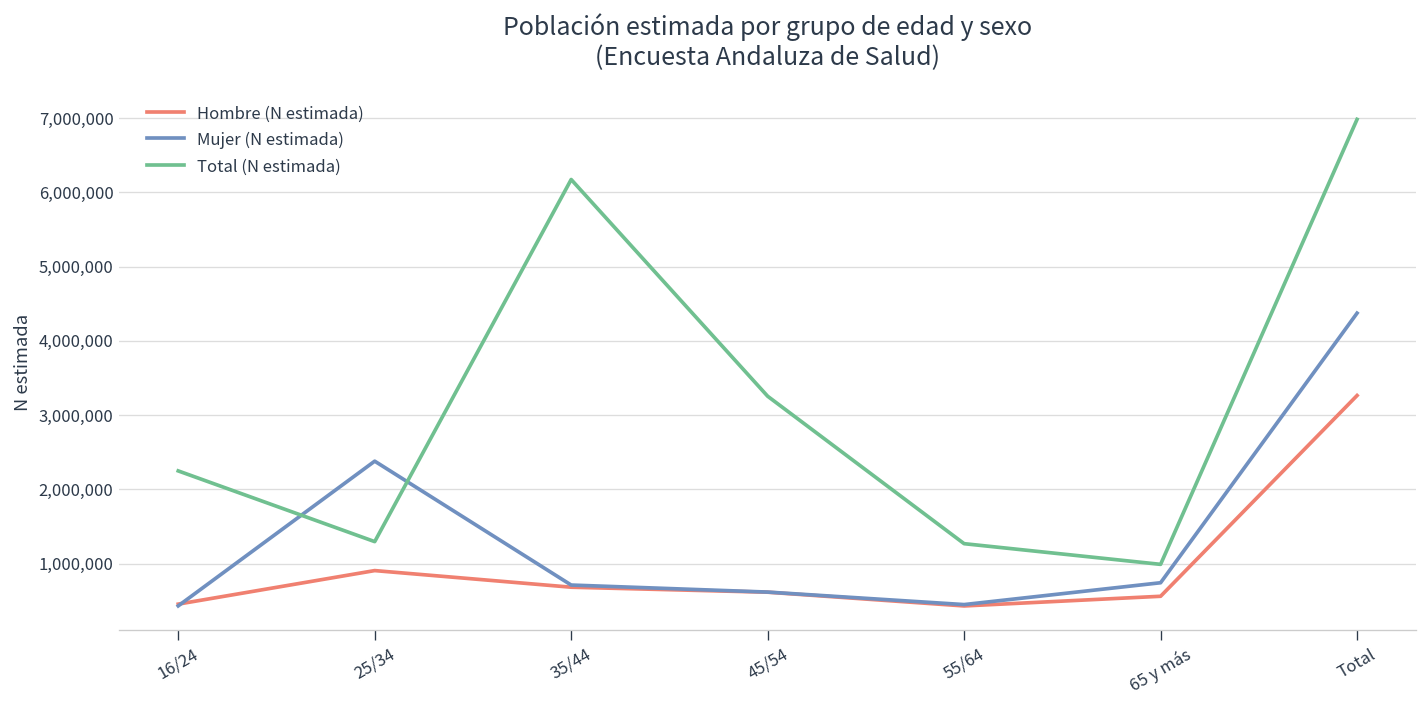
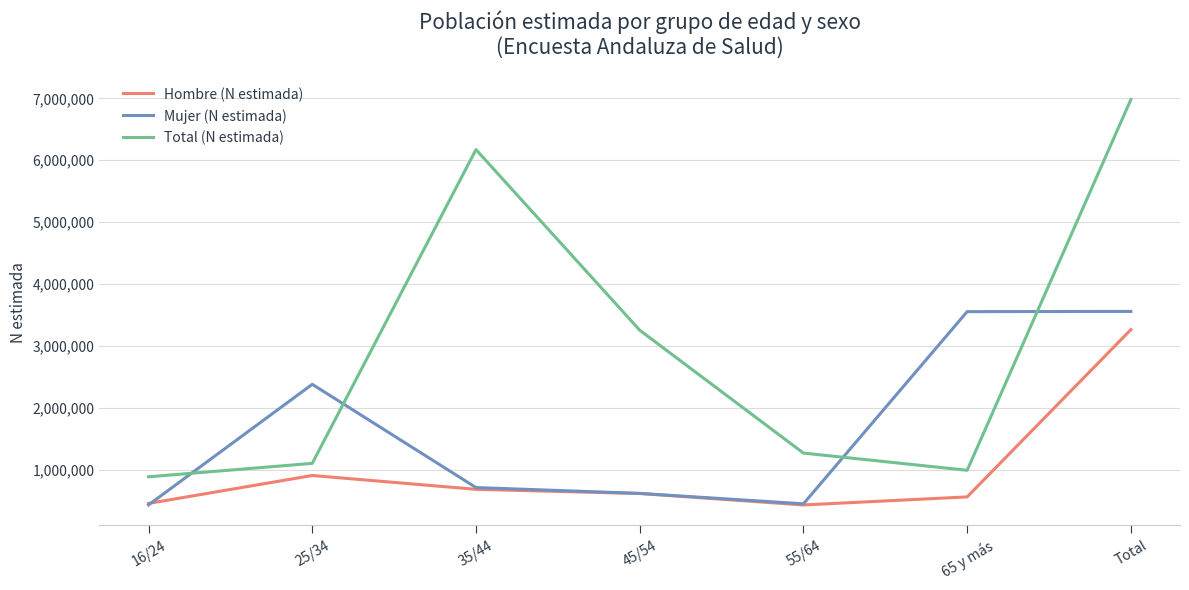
  {
    "Hombre (N estimada)": {
      "25/34": "900,000",
      "65 y más": "600,000",
      "Total": "3,300,000"
    },
    "Mujer (N estimada)": {
      "25/34": "2,400,000",
-     "65 y más": "700,000",
-     "Total": "4,400,000"
+     "65 y más": "3,600,000",
+     "Total": "3,600,000"
    },
    "Total (N estimada)": {
-     "16/24": "2,200,000",
-     "25/34": "1,300,000",
+     "16/24": "900,000",
+     "25/34": "1,100,000",
      "35/44": "6,200,000",
      "45/54": "3,300,000",
      "55/64": "1,300,000",
      "65 y más": "1,000,000",
      "Total": "7,000,000"
    }
  }
